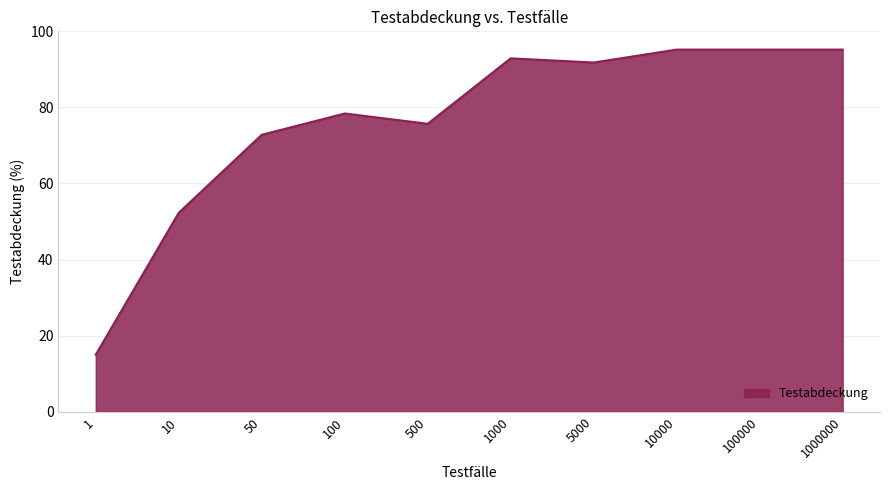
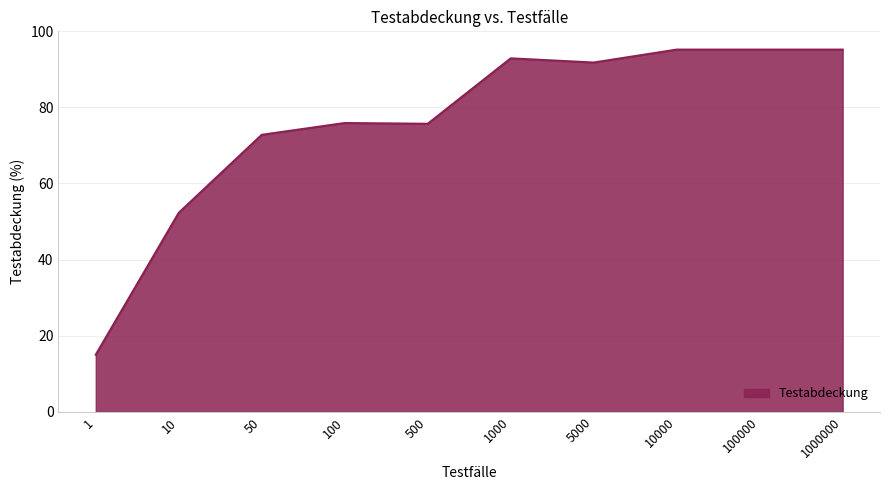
  {
    "1": 15,
    "10": 52,
    "50": 73,
-   "100": 78,
+   "100": 76,
    "500": 76,
    "1000": 93,
    "5000": 92,
    "10000": 95,
    "100000": 95,
    "1000000": 95
  }
